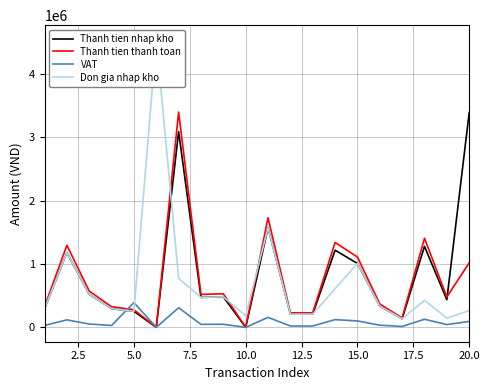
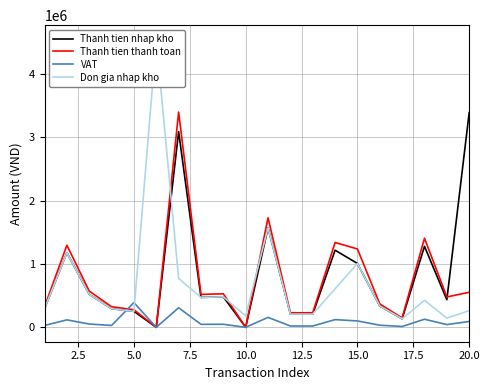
  {
    "Thanh tien nhap kho": {
      "20.0": 3400000
    },
    "Thanh tien thanh toan": {
-     "15.0": 1100000,
-     "20.0": 1000000
+     "15.0": 1200000,
+     "20.0": 600000
    },
    "VAT": {
      "5.0": 400000,
      "15.0": 100000,
      "20.0": 100000
    },
    "Don gia nhap kho": {
      "10.0": 200000,
      "20.0": 300000
    }
  }
